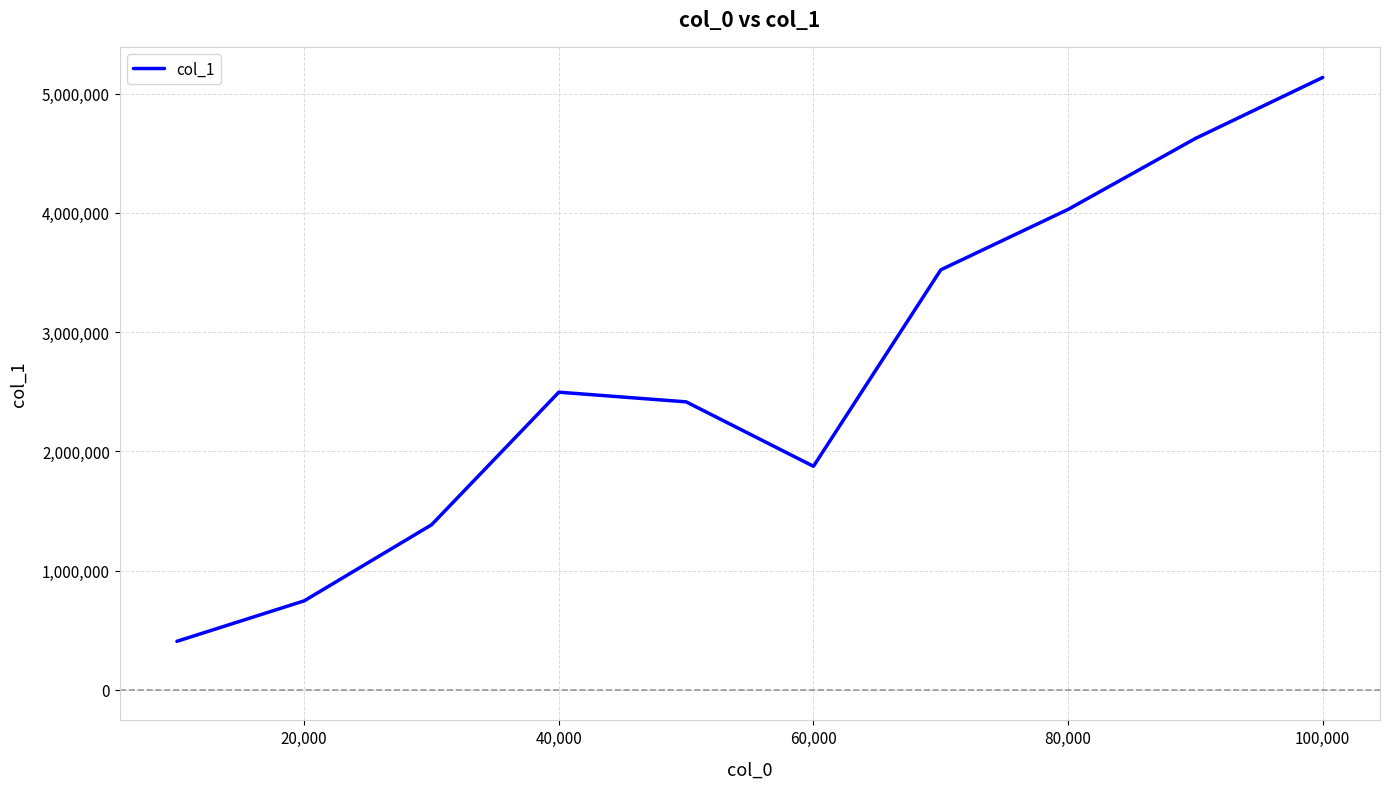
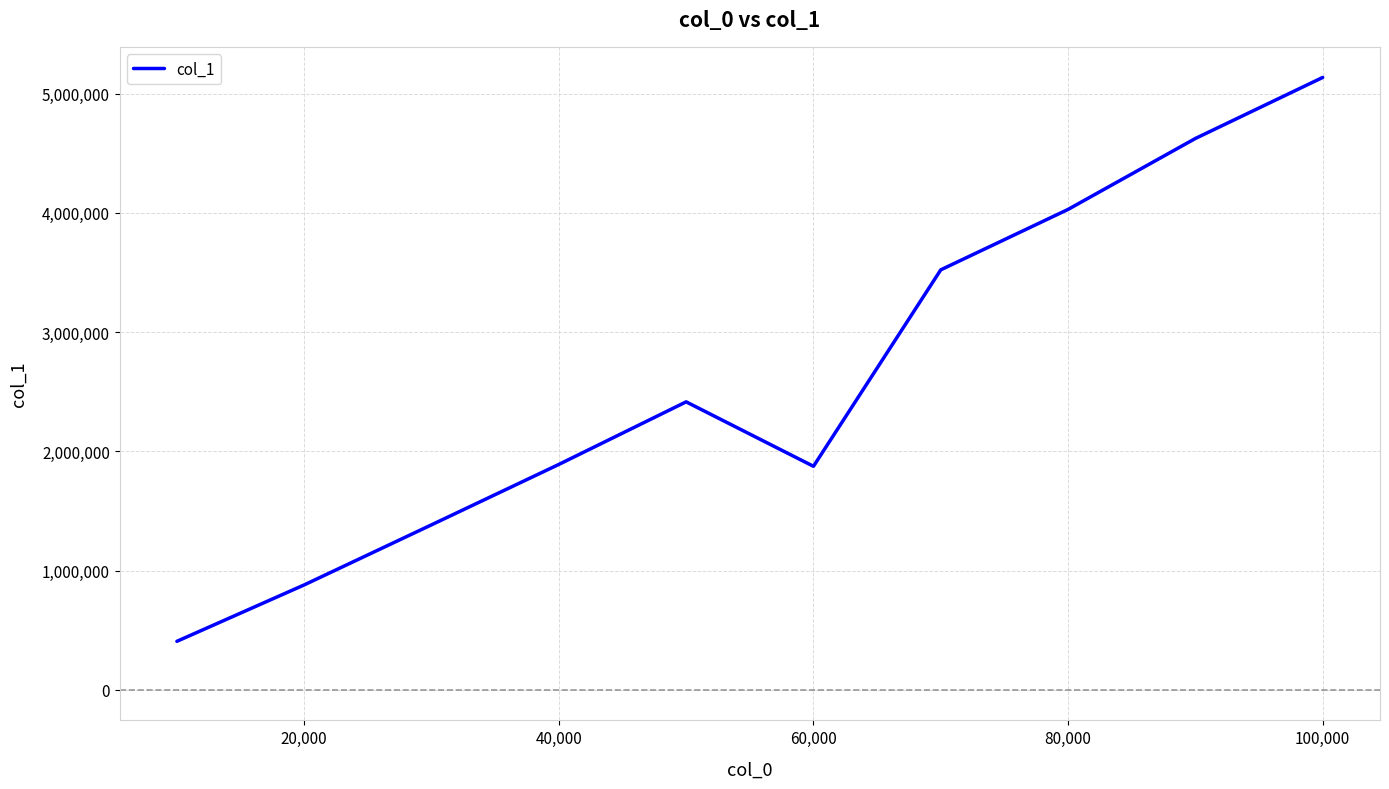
  {
-   "20,000": "750,000",
-   "40,000": "2,500,000",
+   "20,000": "880,000",
+   "40,000": "1,890,000",
    "60,000": "1,870,000",
    "80,000": "4,030,000",
    "100,000": "5,140,000"
  }
